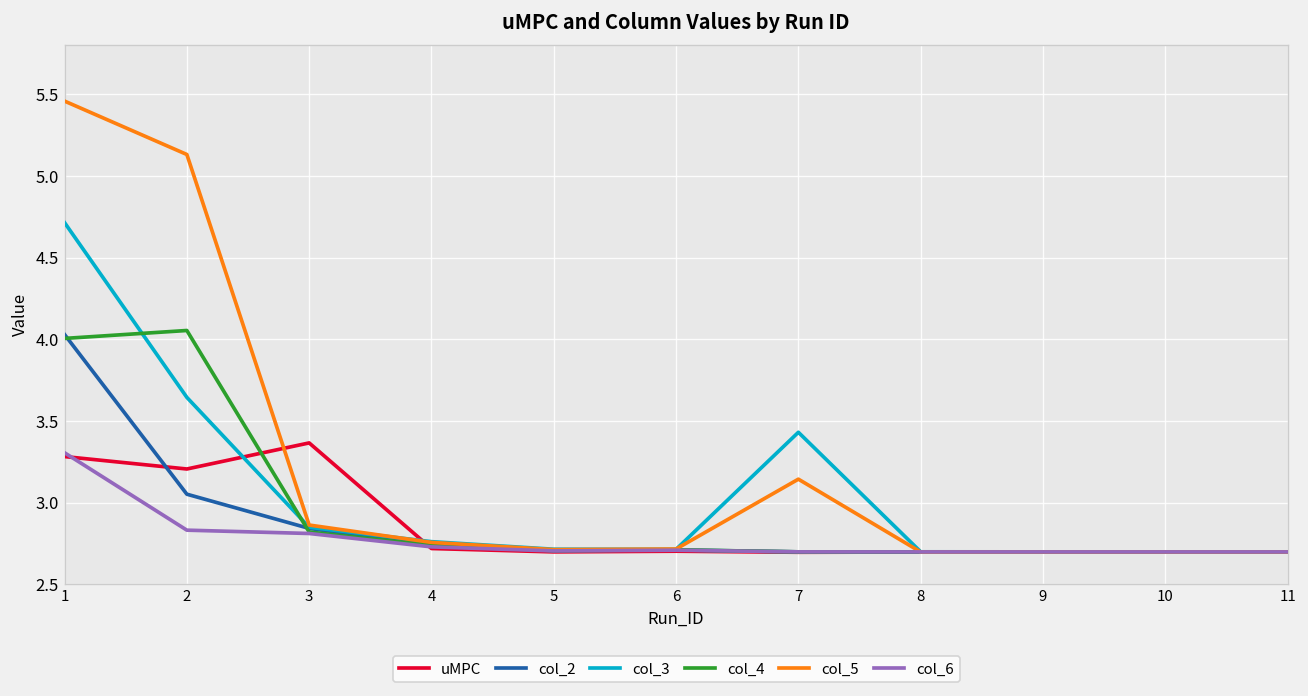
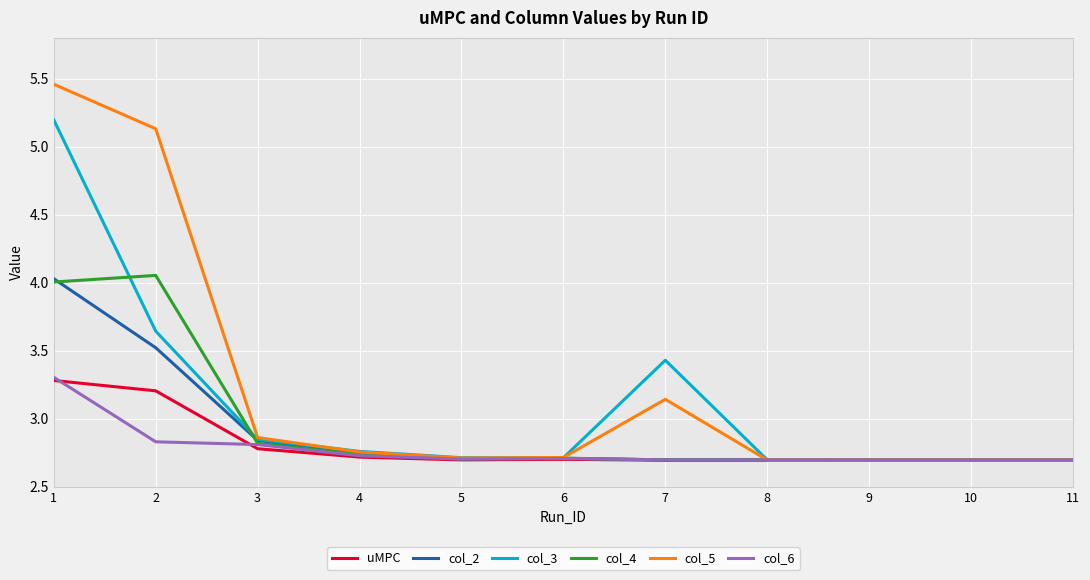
  {
    "uMPC": {
      "1": 3.28,
      "2": 3.21,
-     "3": 3.37
+     "3": 2.78
    },
    "col_2": {
      "1": 4.03,
-     "2": 3.05
+     "2": 3.52
    },
    "col_3": {
-     "1": 4.71,
+     "1": 5.20,
      "2": 3.64,
      "7": 3.43
    },
    "col_4": {
      "1": 4.01,
      "2": 4.05
    },
    "col_5": {
      "1": 5.46,
      "2": 5.13,
      "7": 3.14
    },
    "col_6": {
      "1": 3.30,
      "2": 2.83
    }
  }
